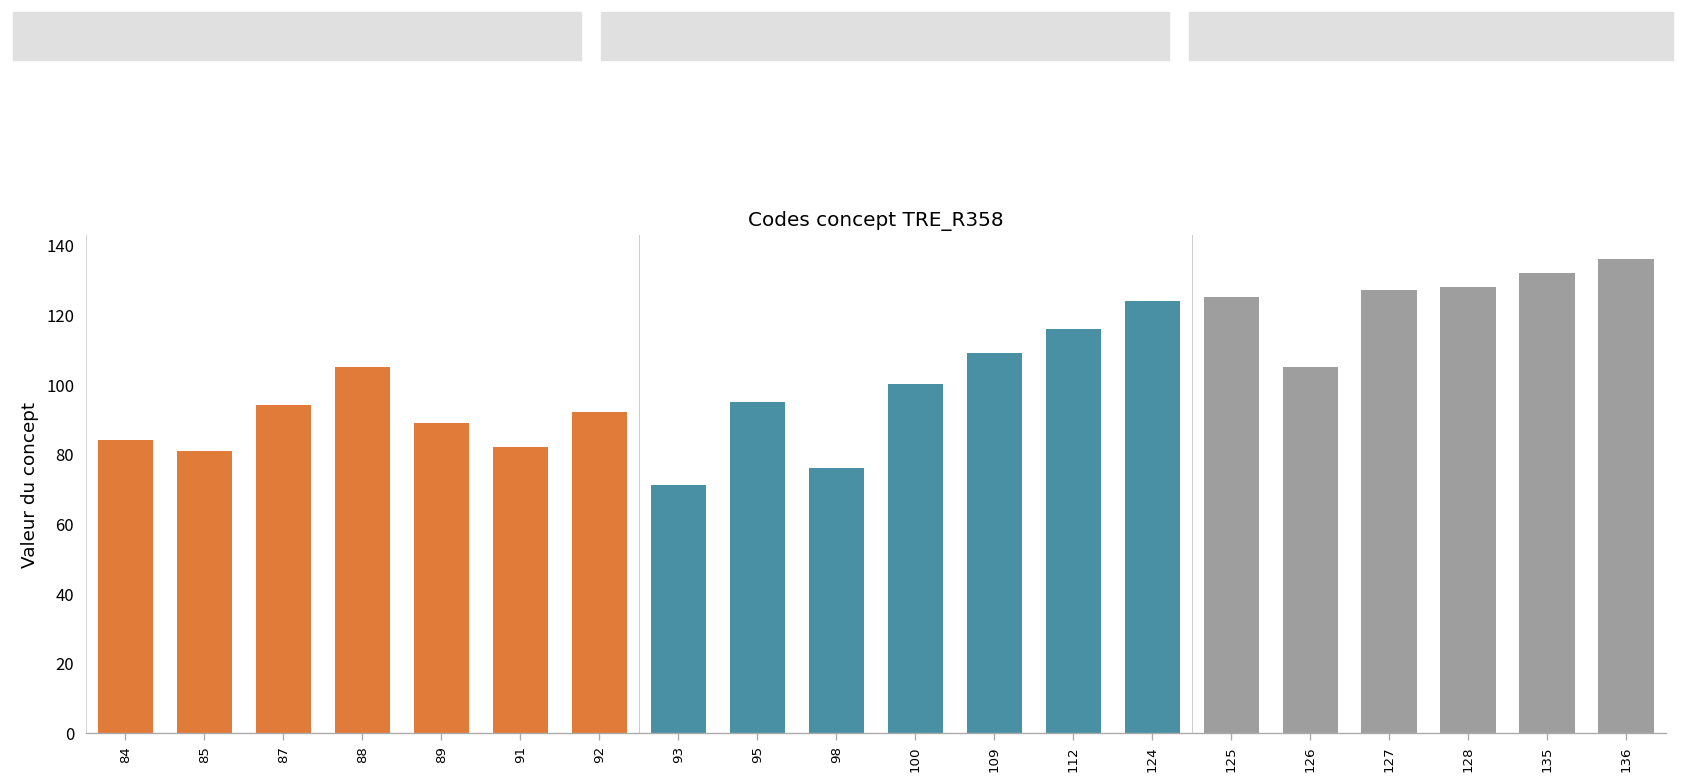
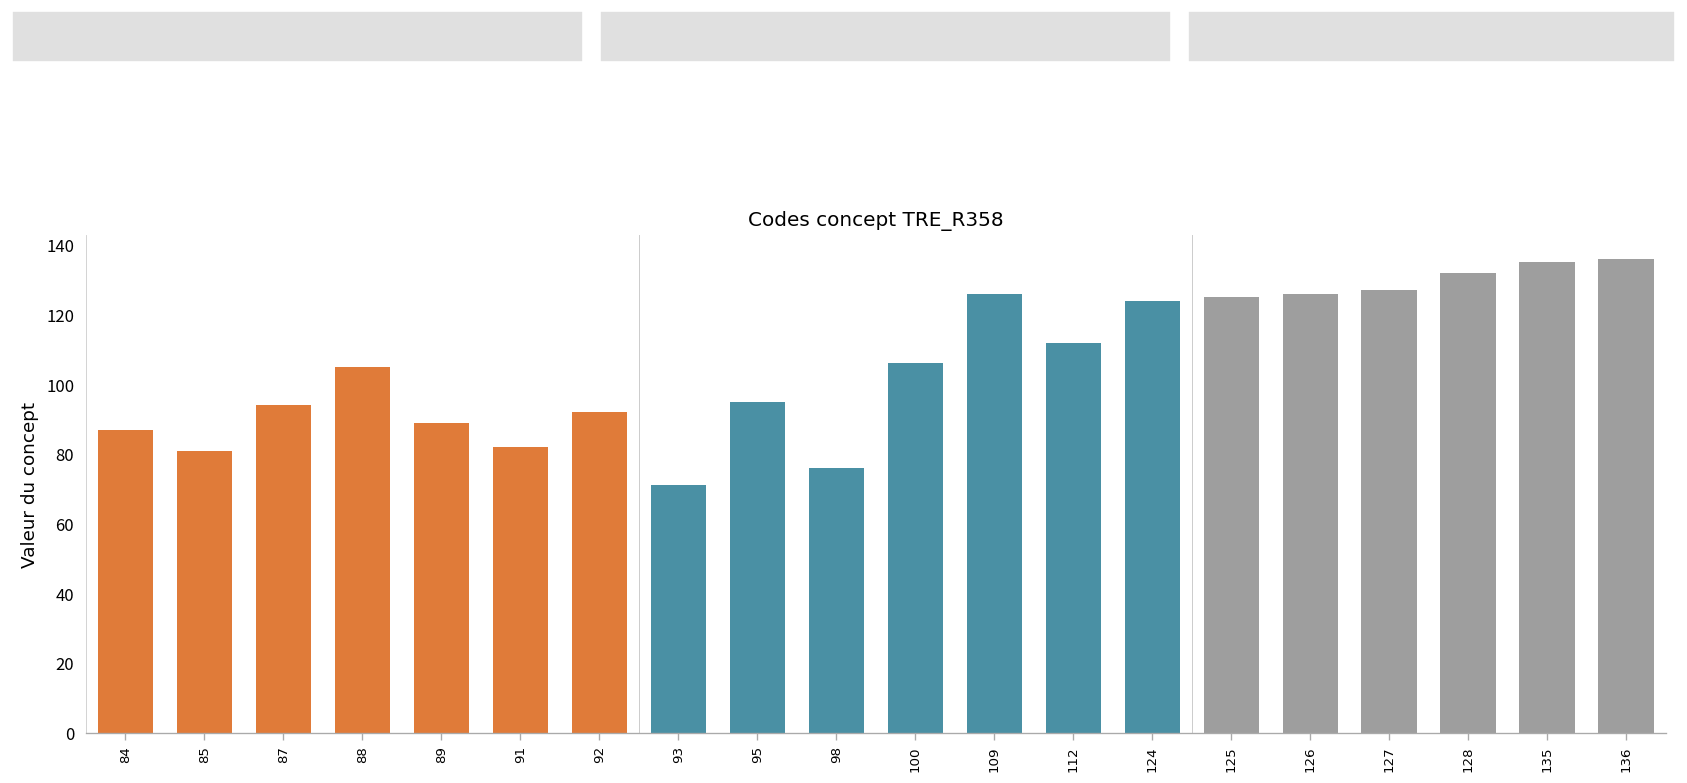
  {
-   "84": 84,
+   "84": 87,
    "85": 81,
    "87": 94,
    "88": 105,
    "89": 89,
    "91": 82,
    "92": 92,
    "93": 71,
    "95": 95,
    "98": 76,
-   "100": 100,
-   "109": 109,
-   "112": 116,
+   "100": 106,
+   "109": 126,
+   "112": 112,
    "124": 124,
    "125": 125,
-   "126": 105,
+   "126": 126,
    "127": 127,
-   "128": 128,
-   "135": 132,
+   "128": 132,
+   "135": 135,
    "136": 136
  }
